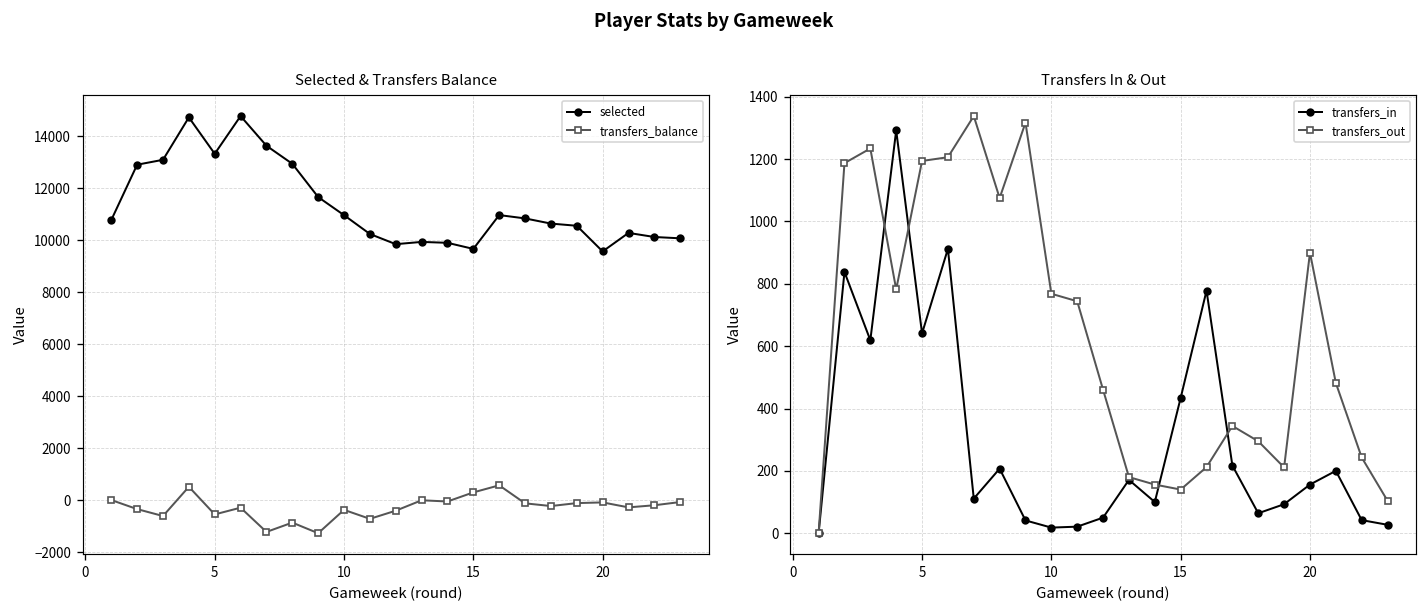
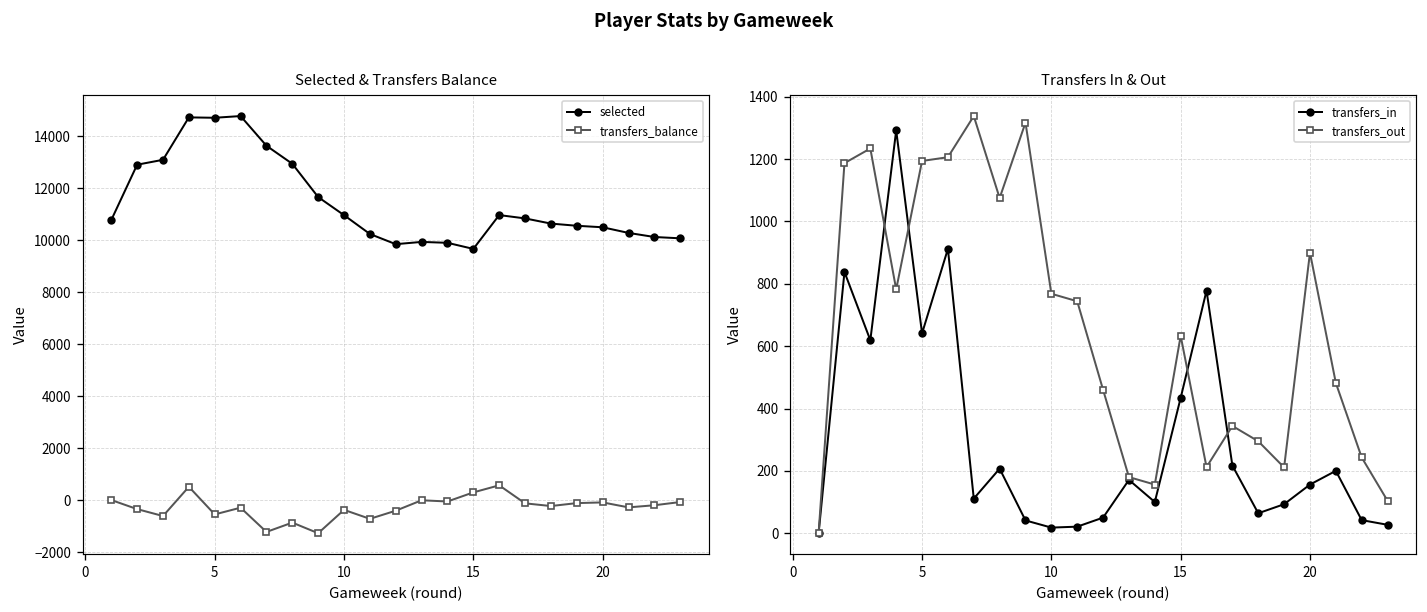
  {
    "Selected & Transfers Balance": {
      "selected": {
-       "5": 13300,
+       "5": 14700,
        "10": 11000,
        "15": 9700,
-       "20": 9600
+       "20": 10500
      },
      "transfers_balance": {
        "5": -600,
        "10": -400,
        "15": 300,
        "20": -100
      }
    },
    "Transfers In & Out": {
      "transfers_in": {
        "5": 640,
        "10": 20,
        "15": 430,
        "20": 160
      },
      "transfers_out": {
        "5": 1190,
        "10": 770,
-       "15": 140,
+       "15": 630,
        "20": 900
      }
    }
  }
